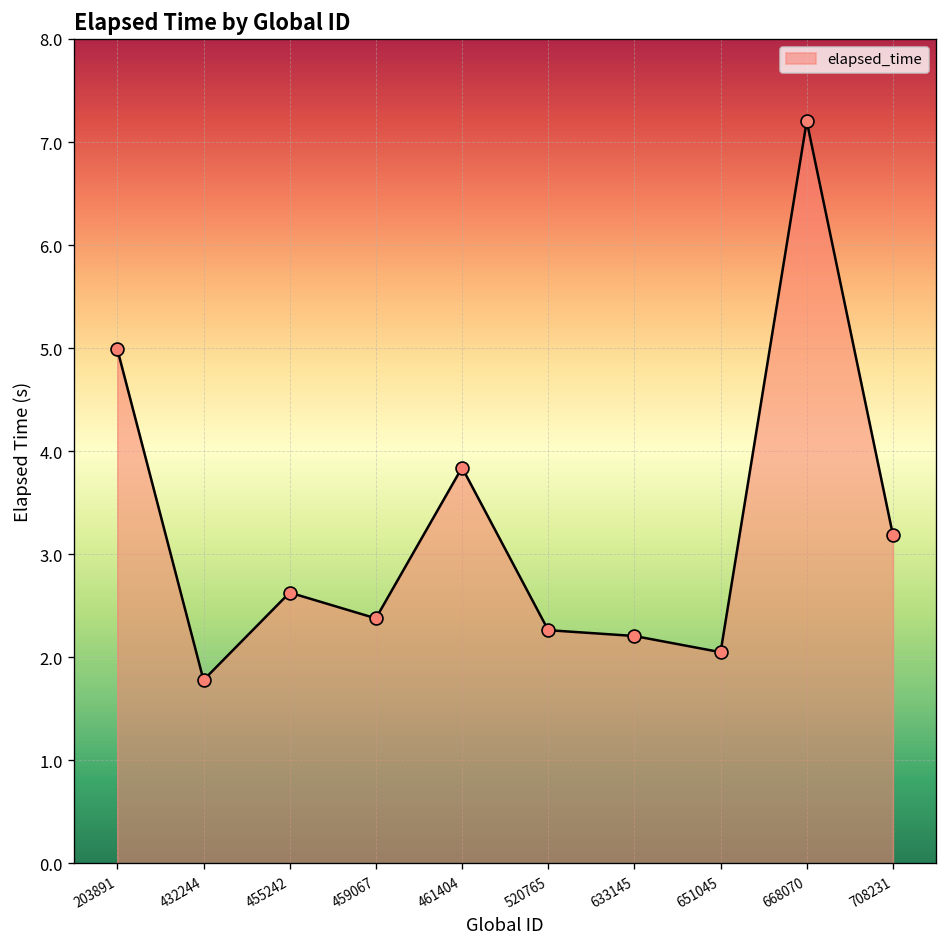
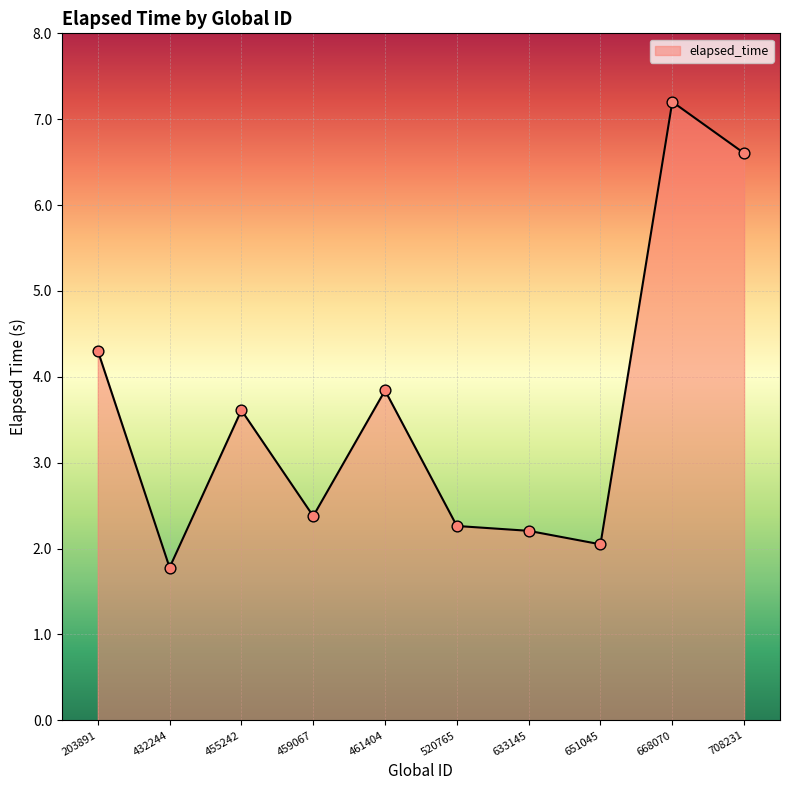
  {
-   "203891": 5.0,
+   "203891": 4.3,
    "432244": 1.8,
-   "455242": 2.6,
+   "455242": 3.6,
    "459067": 2.4,
    "461404": 3.8,
    "520765": 2.3,
    "633145": 2.2,
    "651045": 2.1,
    "668070": 7.2,
-   "708231": 3.2
+   "708231": 6.6
  }
